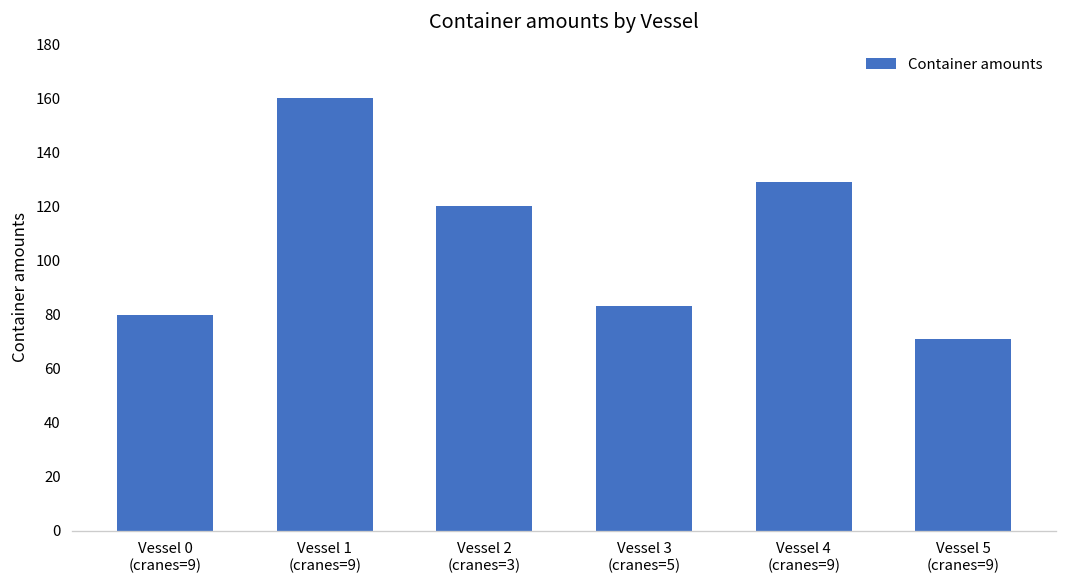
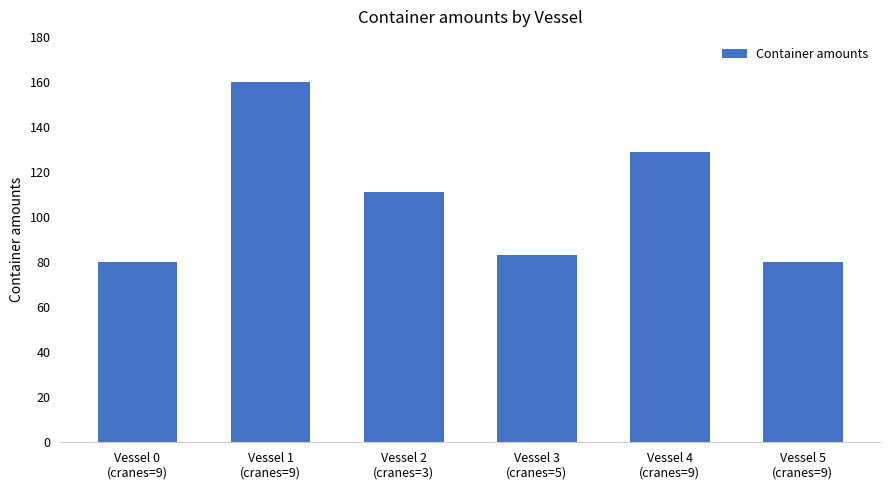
  {
    "Vessel 0 (cranes=9)": 80,
    "Vessel 1 (cranes=9)": 160,
-   "Vessel 2 (cranes=3)": 120,
+   "Vessel 2 (cranes=3)": 111,
    "Vessel 3 (cranes=5)": 83,
    "Vessel 4 (cranes=9)": 129,
-   "Vessel 5 (cranes=9)": 71
+   "Vessel 5 (cranes=9)": 80
  }
